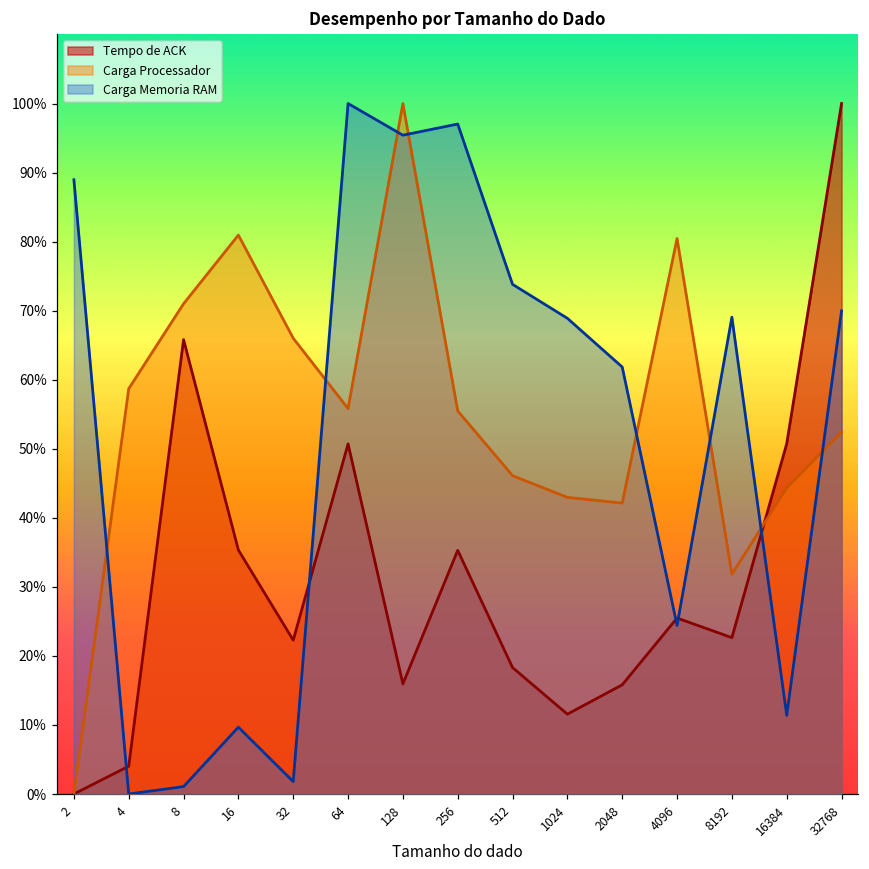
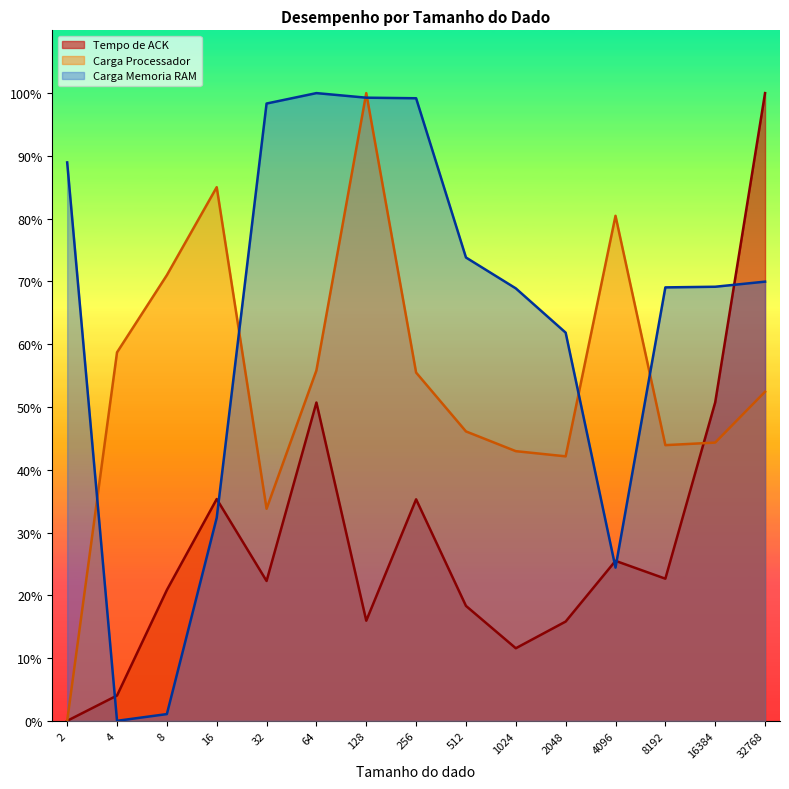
  {
    "Tempo de ACK": {
      "4": "4%",
-     "8": "66%",
+     "8": "21%",
      "16": "35%",
      "32": "22%",
      "64": "51%",
      "128": "16%",
      "256": "35%",
      "512": "18%",
      "1024": "12%",
      "2048": "16%",
      "4096": "25%",
      "8192": "23%",
      "16384": "51%",
      "32768": "100%"
    },
    "Carga Processador": {
      "4": "59%",
      "8": "71%",
-     "16": "81%",
-     "32": "66%",
+     "16": "85%",
+     "32": "34%",
      "64": "56%",
      "128": "100%",
      "256": "55%",
      "512": "46%",
      "1024": "43%",
      "2048": "42%",
      "4096": "80%",
-     "8192": "32%",
+     "8192": "44%",
      "16384": "44%",
      "32768": "52%"
    },
    "Carga Memoria RAM": {
      "2": "89%",
      "4": "0%",
      "8": "1%",
-     "16": "10%",
-     "32": "2%",
+     "16": "32%",
+     "32": "98%",
      "64": "100%",
-     "128": "95%",
-     "256": "97%",
+     "128": "99%",
+     "256": "99%",
      "512": "74%",
      "1024": "69%",
      "2048": "62%",
      "4096": "24%",
      "8192": "69%",
-     "16384": "11%",
+     "16384": "69%",
      "32768": "70%"
    }
  }
